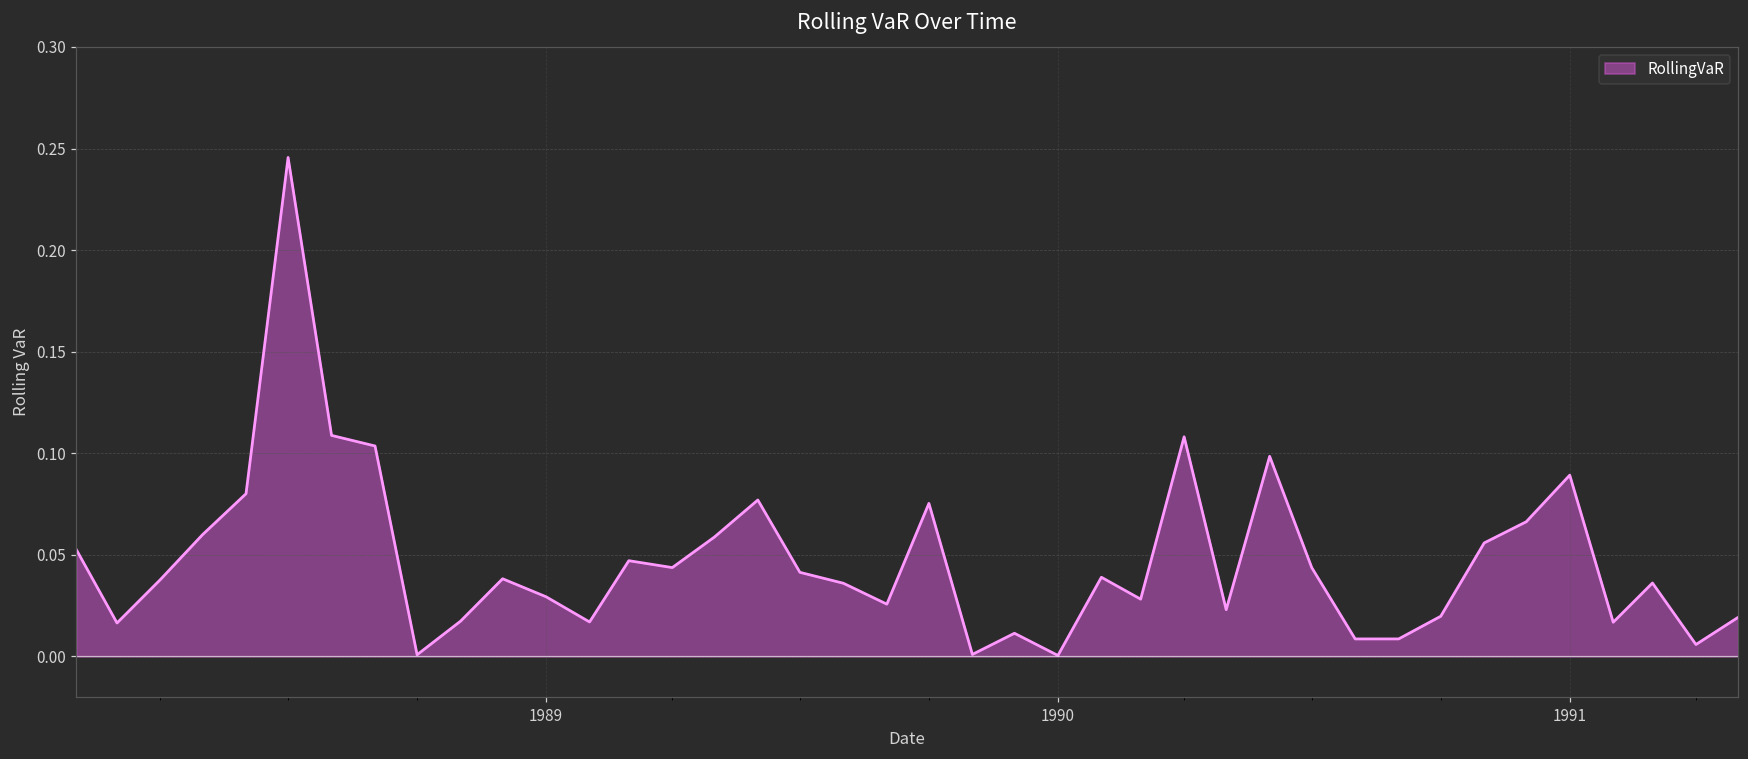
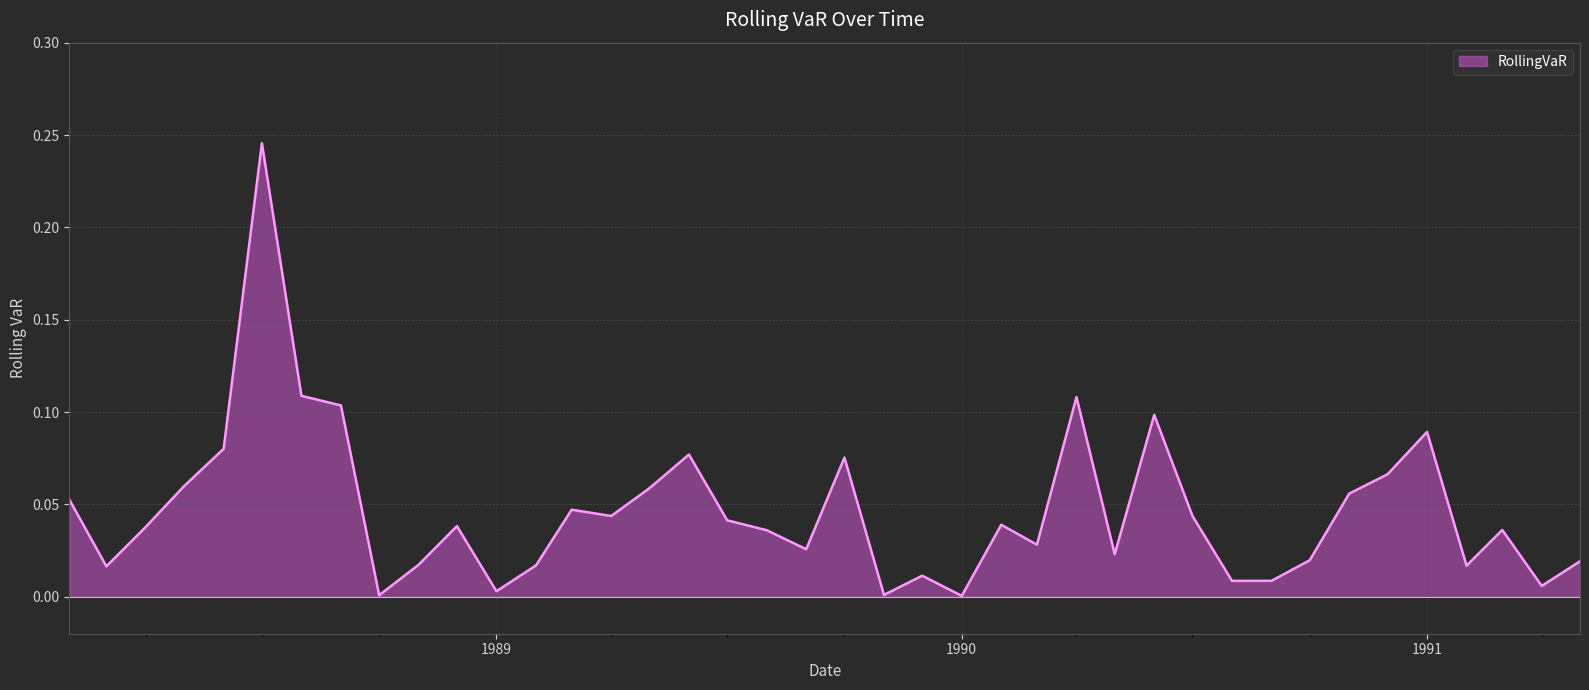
  {
-   "1989": 0.029,
+   "1989": 0.003,
    "1990": 0.000,
    "1991": 0.089
  }
